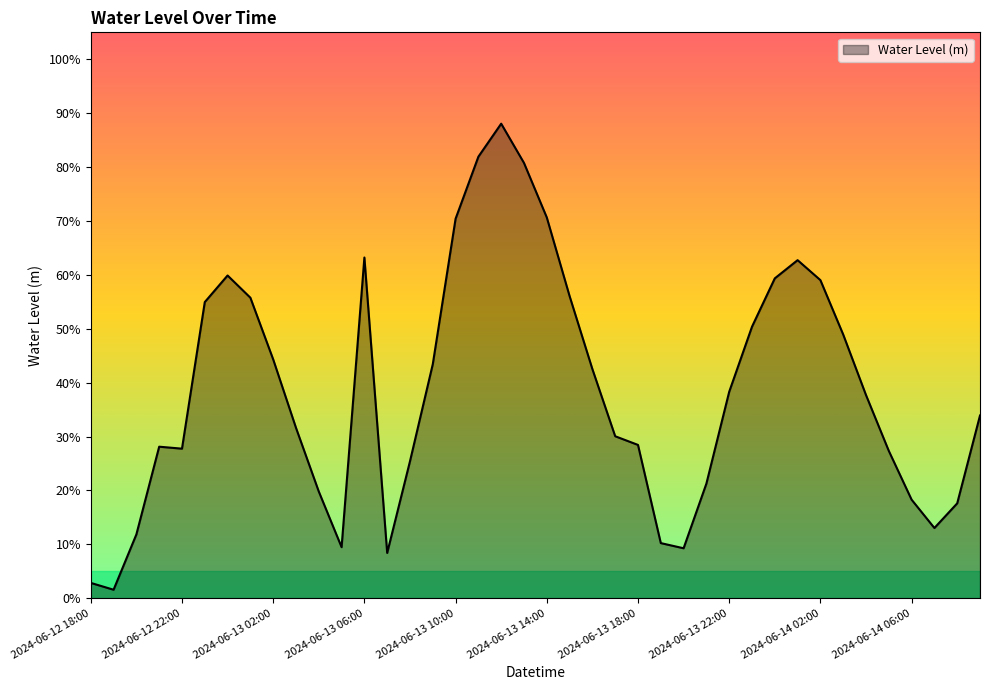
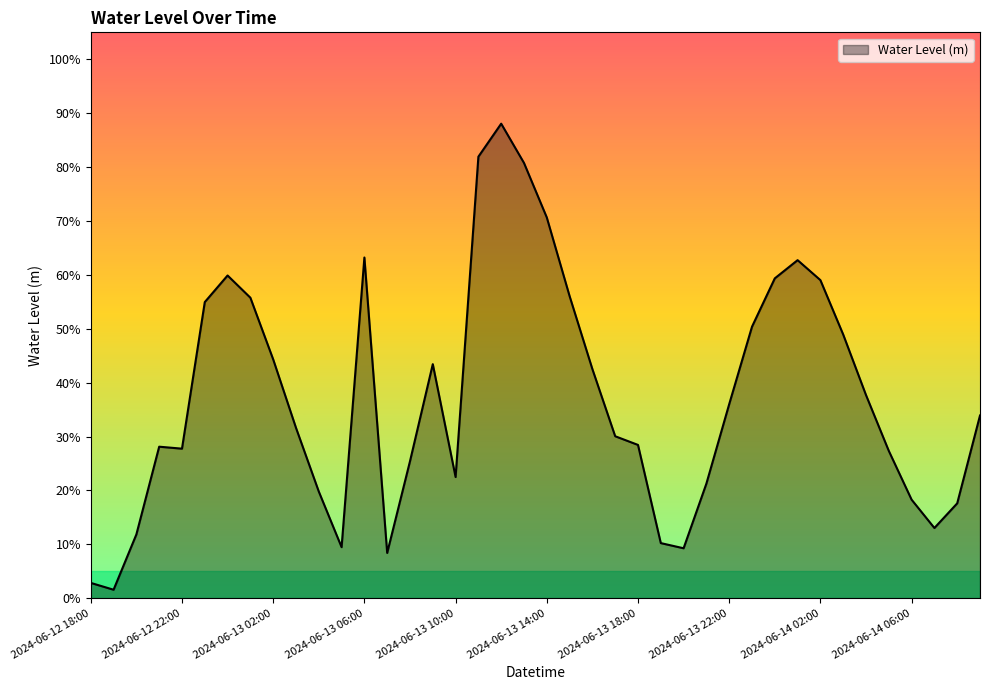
  {
    "2024-06-12 22:00": "28%",
    "2024-06-13 02:00": "44%",
    "2024-06-13 06:00": "63%",
-   "2024-06-13 10:00": "70%",
+   "2024-06-13 10:00": "22%",
    "2024-06-13 14:00": "71%",
    "2024-06-13 18:00": "28%",
-   "2024-06-13 22:00": "38%",
+   "2024-06-13 22:00": "36%",
    "2024-06-14 02:00": "59%",
    "2024-06-14 06:00": "18%"
  }
